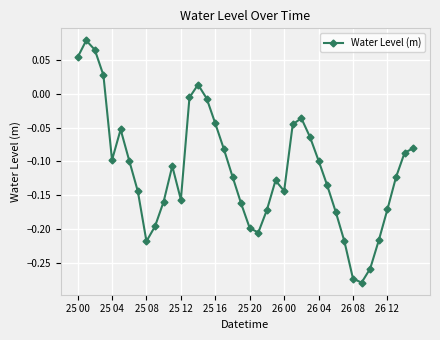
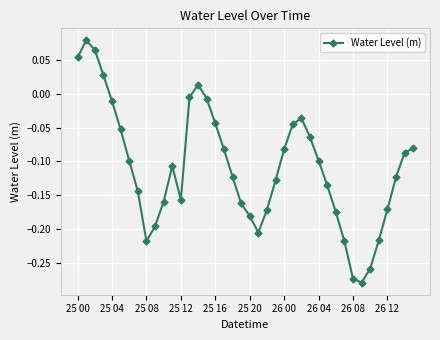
  {
    "25 00": 0.05,
-   "25 04": -0.10,
+   "25 04": -0.01,
    "25 08": -0.22,
    "25 12": -0.16,
    "25 16": -0.04,
-   "25 20": -0.20,
-   "26 00": -0.14,
+   "25 20": -0.18,
+   "26 00": -0.08,
    "26 04": -0.10,
    "26 08": -0.27,
    "26 12": -0.17
  }
